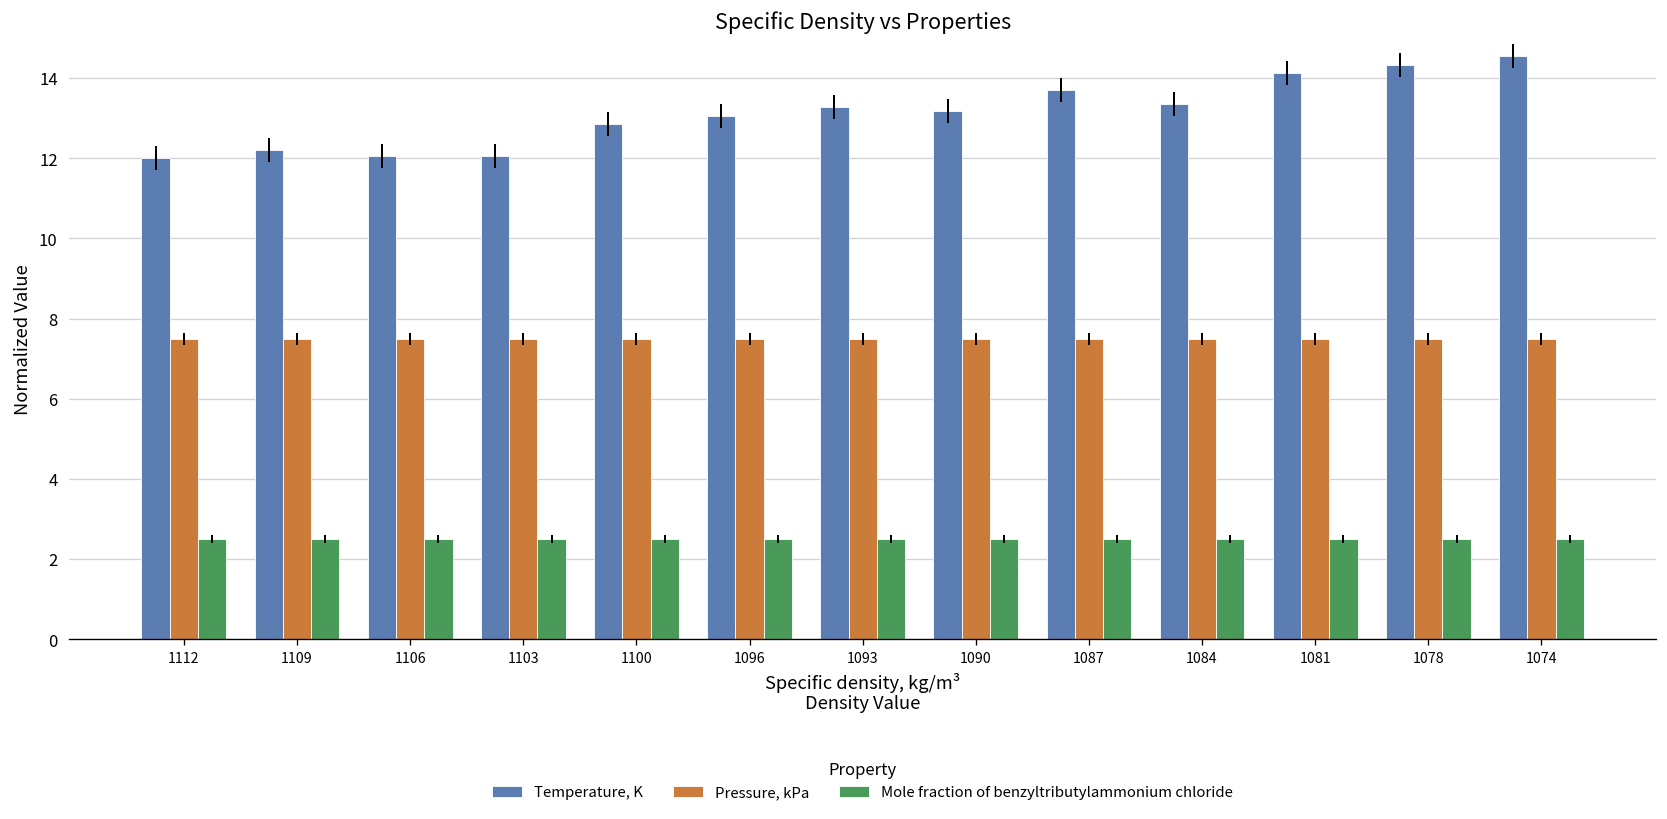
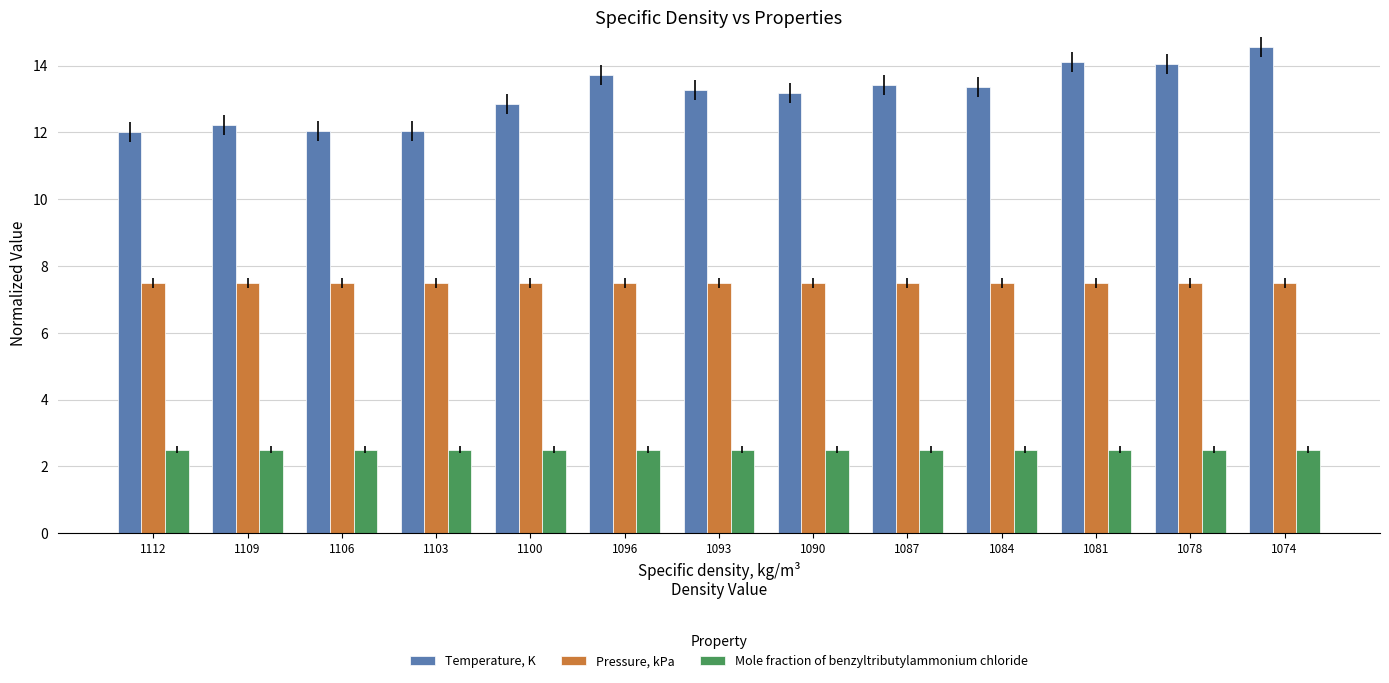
  {
    "Temperature, K": {
      "1112": 12.0,
      "1109": 12.2,
      "1106": 12.0,
      "1103": 12.0,
      "1100": 12.8,
-     "1096": 13.1,
+     "1096": 13.7,
      "1093": 13.3,
      "1090": 13.2,
-     "1087": 13.7,
+     "1087": 13.4,
      "1084": 13.3,
      "1081": 14.1,
-     "1078": 14.3,
+     "1078": 14.0,
      "1074": 14.5
    },
    "Pressure, kPa": {
      "1112": 7.5,
      "1109": 7.5,
      "1106": 7.5,
      "1103": 7.5,
      "1100": 7.5,
      "1096": 7.5,
      "1093": 7.5,
      "1090": 7.5,
      "1087": 7.5,
      "1084": 7.5,
      "1081": 7.5,
      "1078": 7.5,
      "1074": 7.5
    },
    "Mole fraction of benzyltributylammonium chloride": {
      "1112": 2.5,
      "1109": 2.5,
      "1106": 2.5,
      "1103": 2.5,
      "1100": 2.5,
      "1096": 2.5,
      "1093": 2.5,
      "1090": 2.5,
      "1087": 2.5,
      "1084": 2.5,
      "1081": 2.5,
      "1078": 2.5,
      "1074": 2.5
    }
  }
